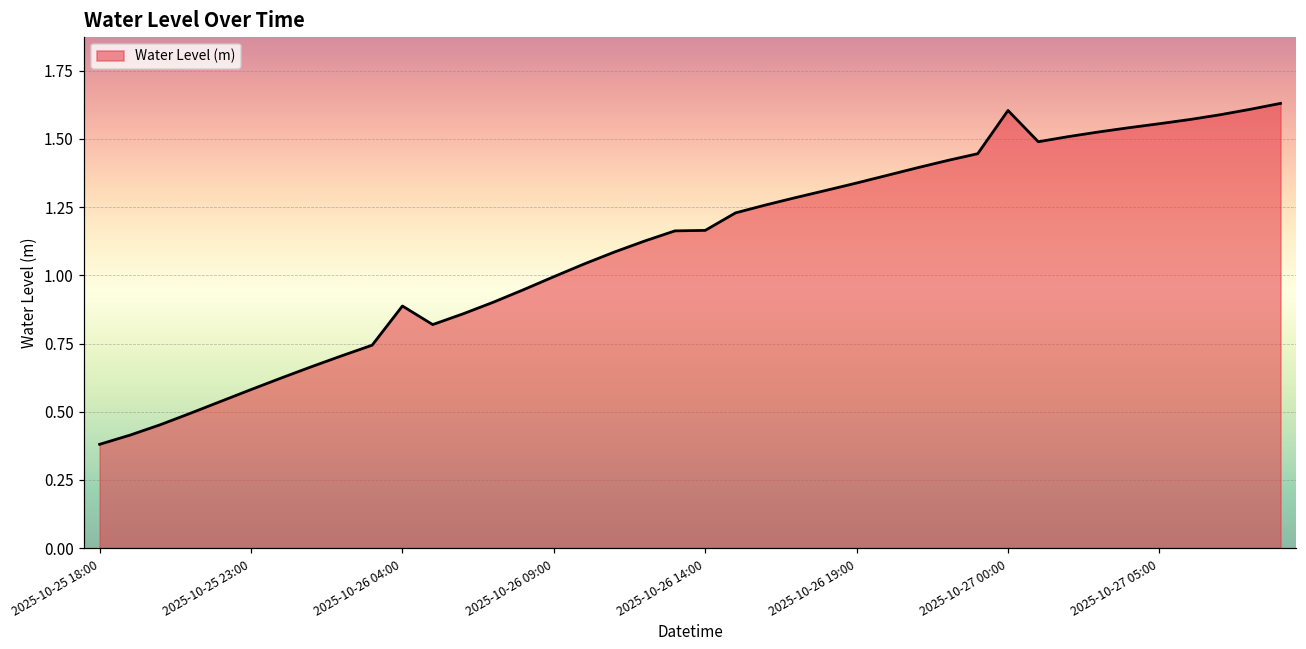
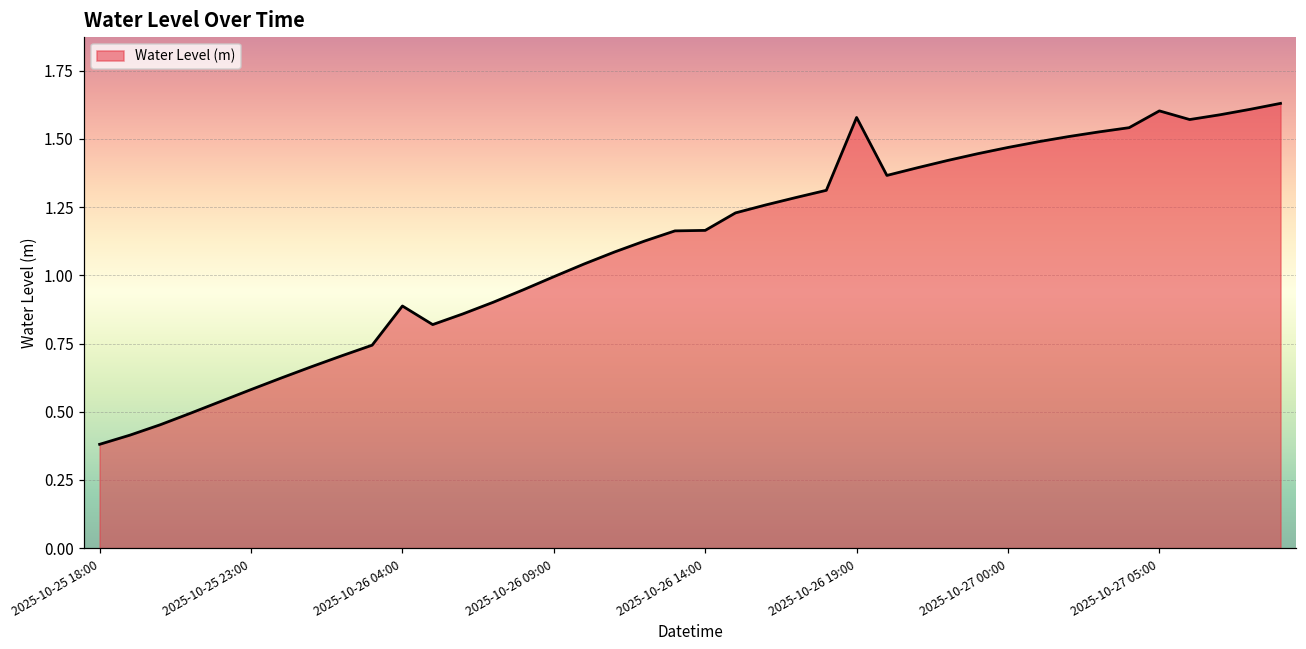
  {
    "2025-10-25 18:00": 0.38,
    "2025-10-25 23:00": 0.58,
    "2025-10-26 04:00": 0.89,
    "2025-10-26 09:00": 0.99,
    "2025-10-26 14:00": 1.16,
-   "2025-10-26 19:00": 1.34,
-   "2025-10-27 00:00": 1.60,
-   "2025-10-27 05:00": 1.56
+   "2025-10-26 19:00": 1.58,
+   "2025-10-27 00:00": 1.47,
+   "2025-10-27 05:00": 1.60
  }
